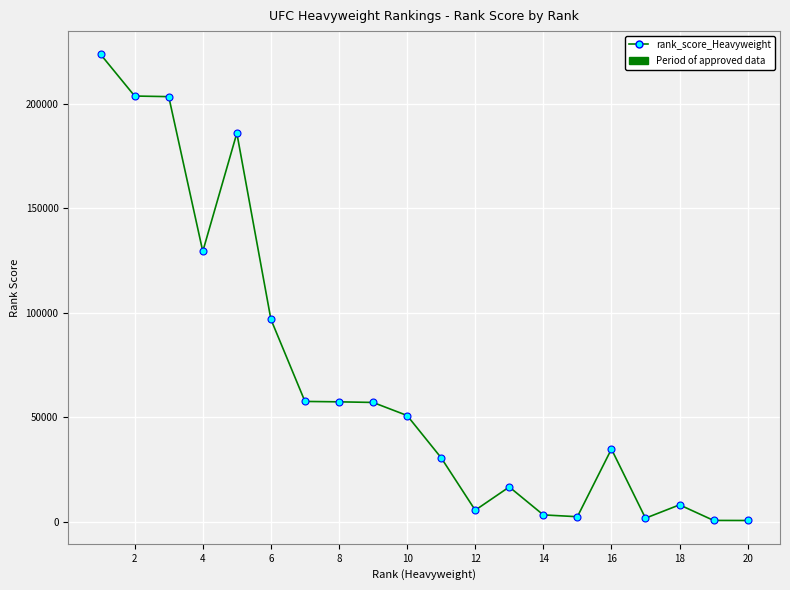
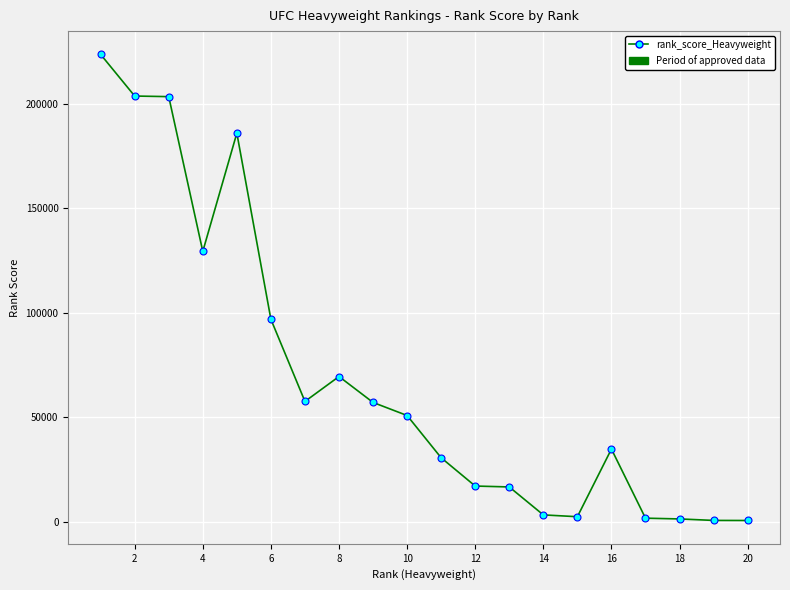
  {
    "2": 204000,
    "4": 129000,
    "6": 97000,
-   "8": 57000,
+   "8": 69000,
    "10": 51000,
-   "12": 5000,
+   "12": 17000,
    "14": 3000,
    "16": 35000,
-   "18": 8000,
+   "18": 1000,
    "20": 1000
  }
